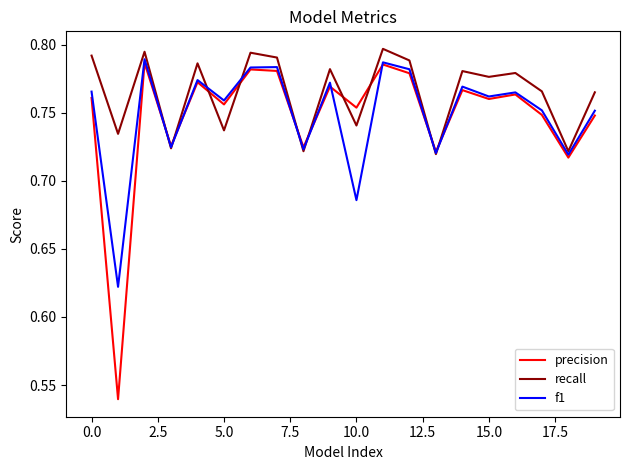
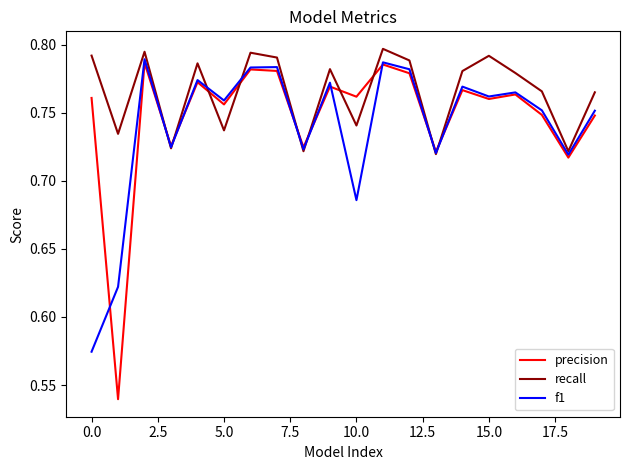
  {
    "precision": {
      "0.0": 0.761,
      "5.0": 0.756,
-     "10.0": 0.754
+     "10.0": 0.762
    },
    "recall": {
      "0.0": 0.792,
      "5.0": 0.737,
      "10.0": 0.741,
-     "15.0": 0.776
+     "15.0": 0.792
    },
    "f1": {
-     "0.0": 0.766,
+     "0.0": 0.574,
      "5.0": 0.759,
      "10.0": 0.686
    }
  }
